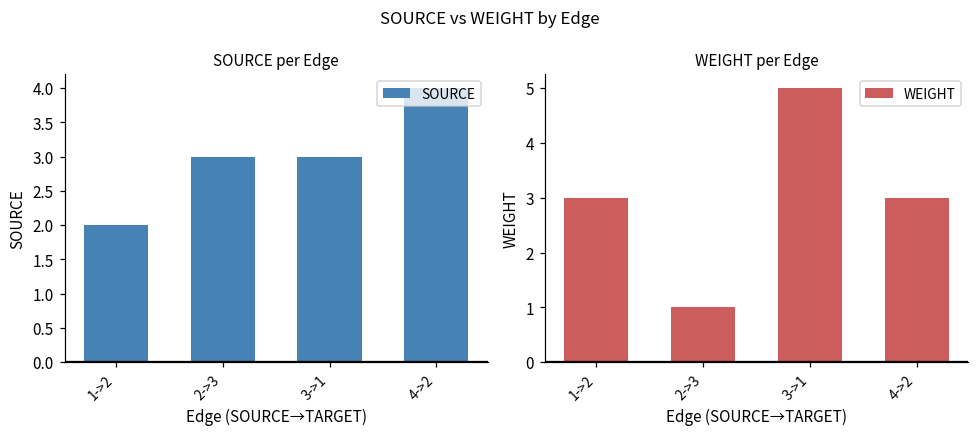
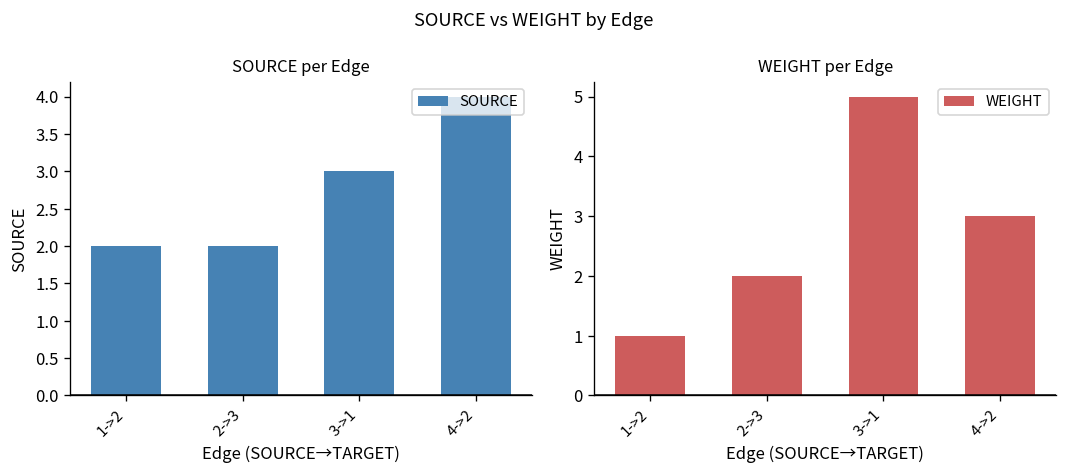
  {
    "SOURCE per Edge": {
      "1->2": 2,
-     "2->3": 3,
+     "2->3": 2,
      "3->1": 3
    },
    "WEIGHT per Edge": {
-     "1->2": 3,
-     "2->3": 1,
+     "1->2": 1,
+     "2->3": 2,
      "3->1": 5,
      "4->2": 3
    }
  }
